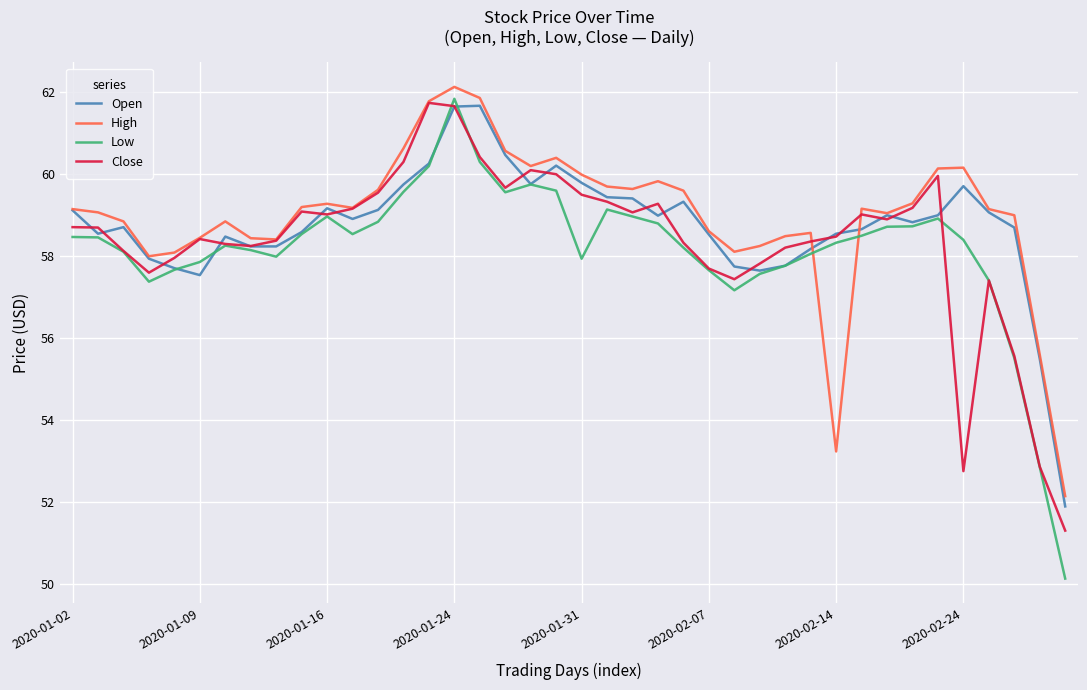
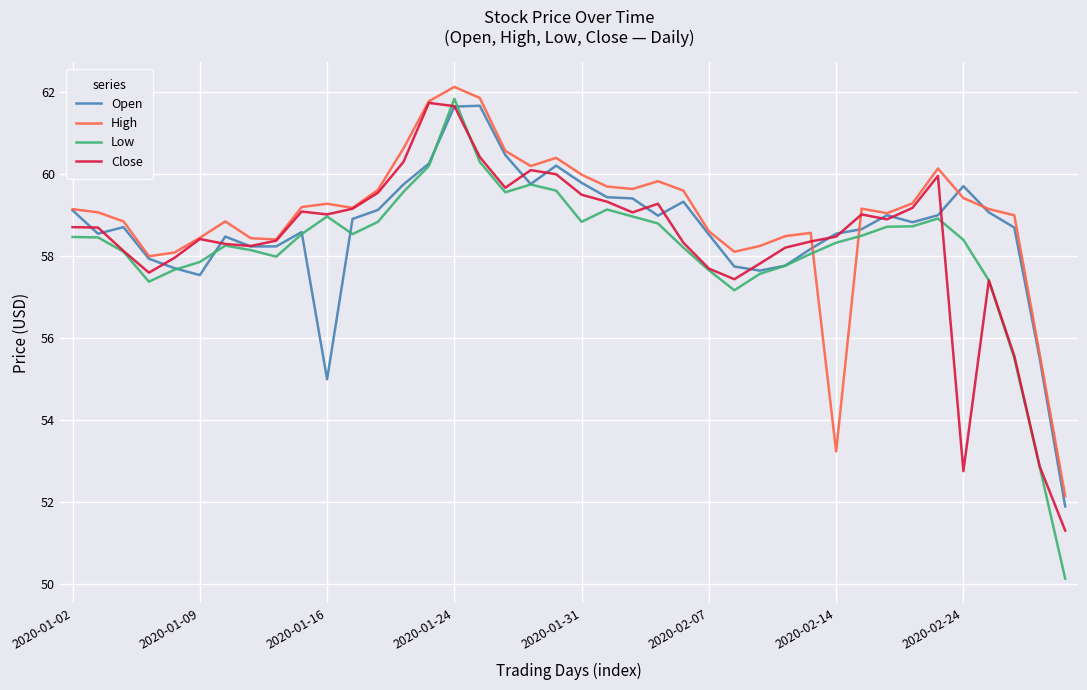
  {
    "Open": {
      "2020-01-09": 57.5,
-     "2020-01-16": 59.2,
+     "2020-01-16": 55.0,
      "2020-01-31": 59.8,
      "2020-02-07": 58.5,
      "2020-02-14": 58.6,
      "2020-02-24": 59.7
    },
    "High": {
      "2020-01-16": 59.3,
      "2020-01-24": 62.1,
      "2020-01-31": 60.0,
      "2020-02-07": 58.6,
      "2020-02-14": 53.2,
-     "2020-02-24": 60.2
+     "2020-02-24": 59.4
    },
    "Low": {
      "2020-01-02": 58.5,
      "2020-01-09": 57.9,
      "2020-01-24": 61.8,
-     "2020-01-31": 57.9,
+     "2020-01-31": 58.8,
      "2020-02-14": 58.3,
      "2020-02-24": 58.4
    },
    "Close": {
      "2020-01-02": 58.7,
      "2020-01-31": 59.5,
      "2020-02-14": 58.5,
      "2020-02-24": 52.8
    }
  }
